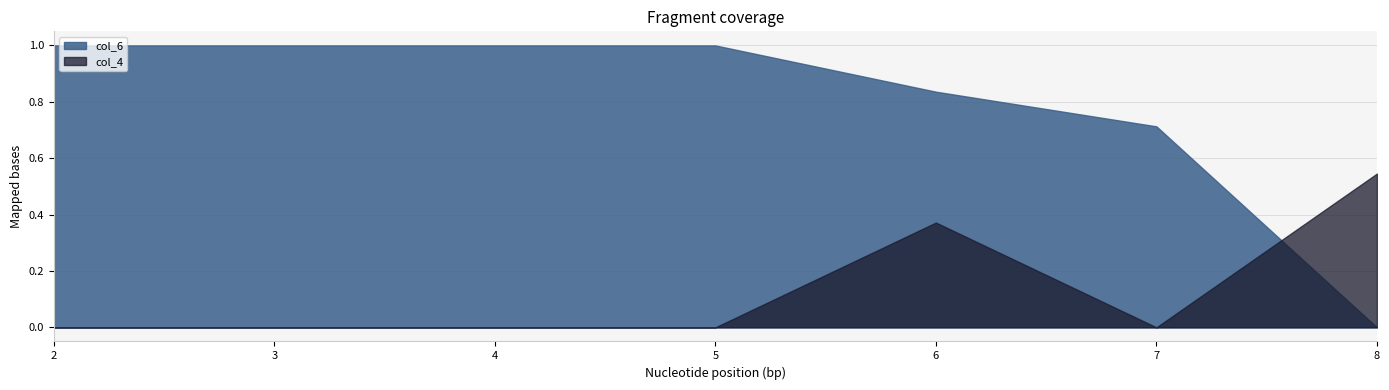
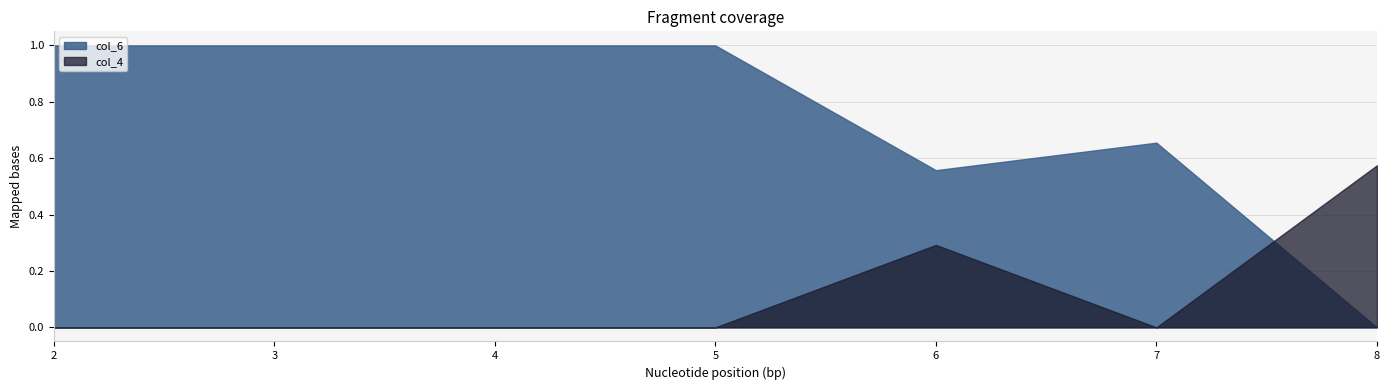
  {
    "col_6": {
      "2": 1.00,
      "3": 1.00,
      "4": 1.00,
      "5": 1.00,
-     "6": 0.84,
-     "7": 0.71,
+     "6": 0.56,
+     "7": 0.66,
      "8": 0.00
    },
    "col_4": {
      "2": 0.00,
      "3": 0.00,
      "4": 0.00,
      "5": 0.00,
-     "6": 0.37,
+     "6": 0.29,
      "7": 0.00,
-     "8": 0.55
+     "8": 0.57
    }
  }
